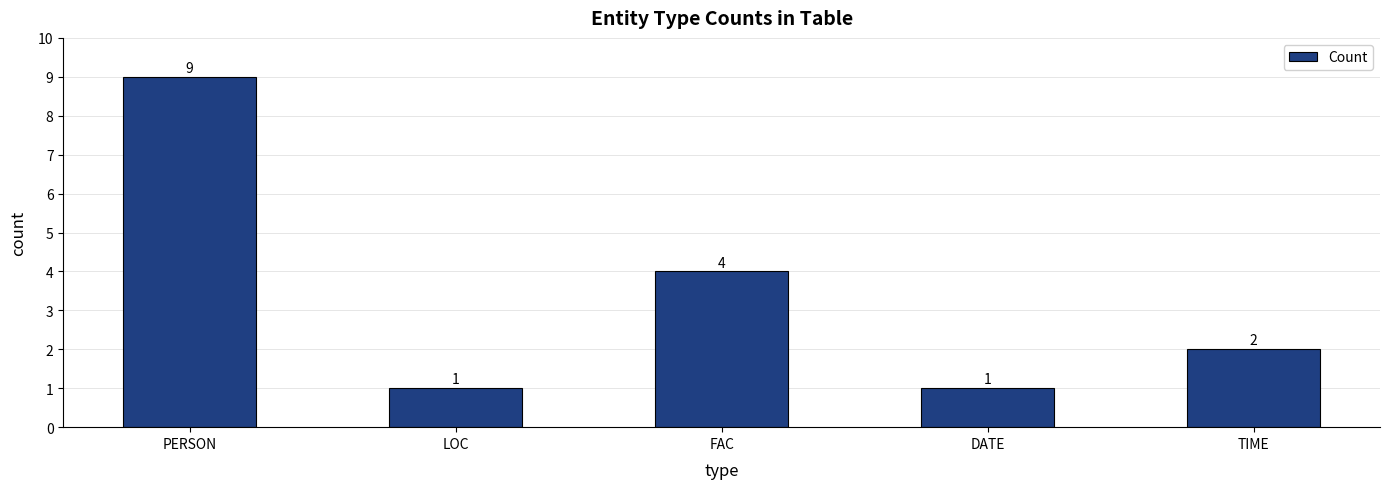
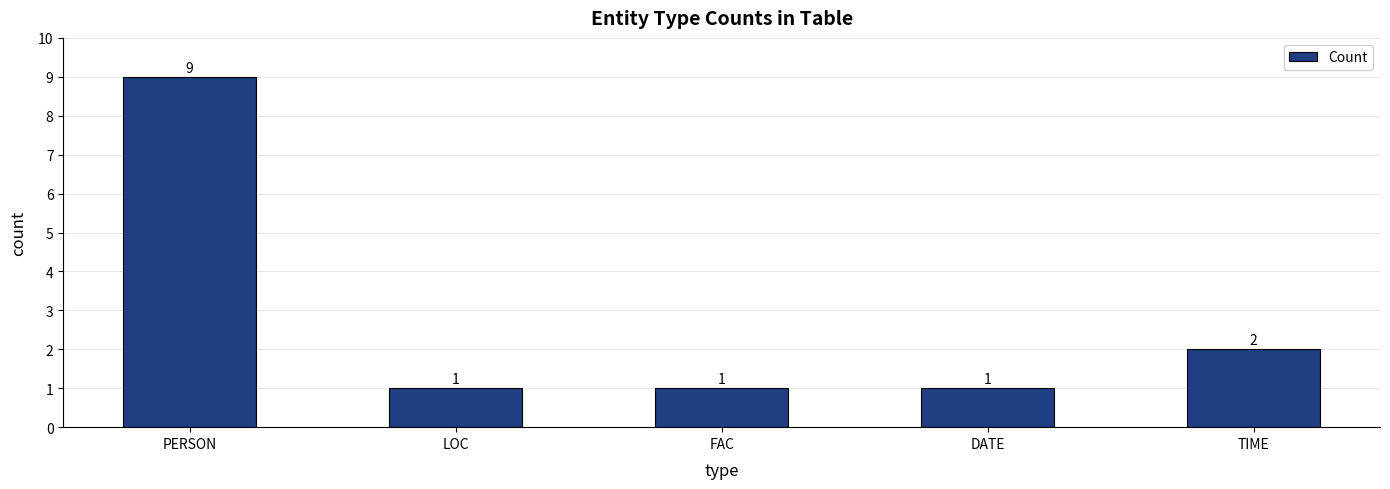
  {
    "PERSON": 9,
    "LOC": 1,
-   "FAC": 4,
+   "FAC": 1,
    "DATE": 1,
    "TIME": 2
  }
